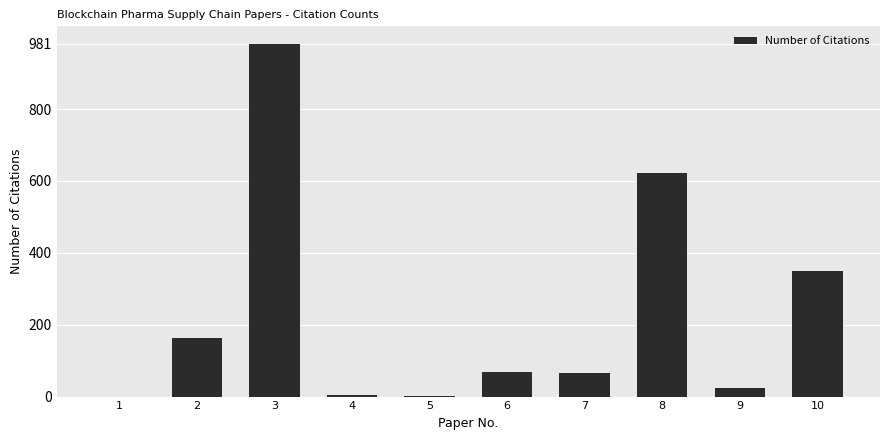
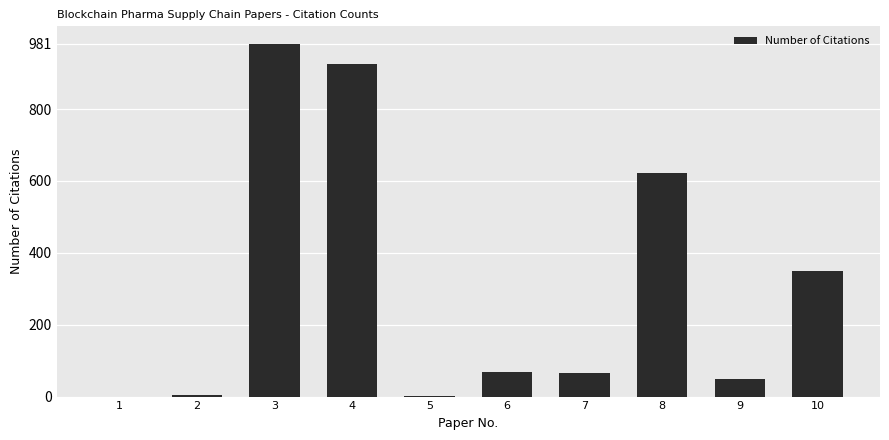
  {
    "1": 0,
-   "2": 160,
+   "2": 0,
    "3": 980,
-   "4": 10,
+   "4": 920,
    "6": 70,
    "7": 70,
    "8": 620,
-   "9": 20,
+   "9": 50,
    "10": 350
  }
